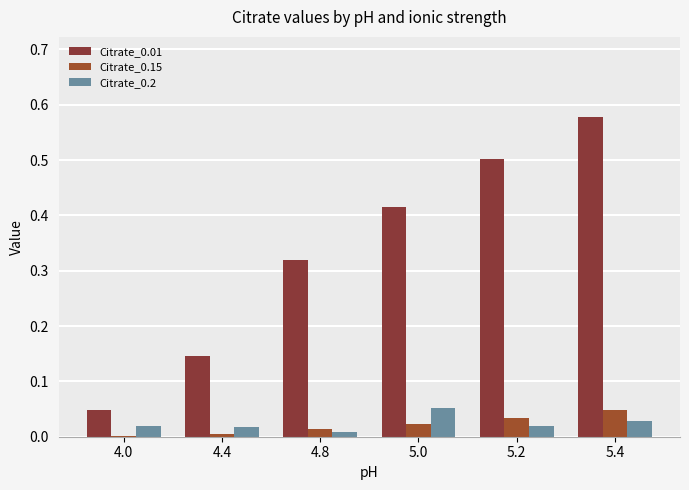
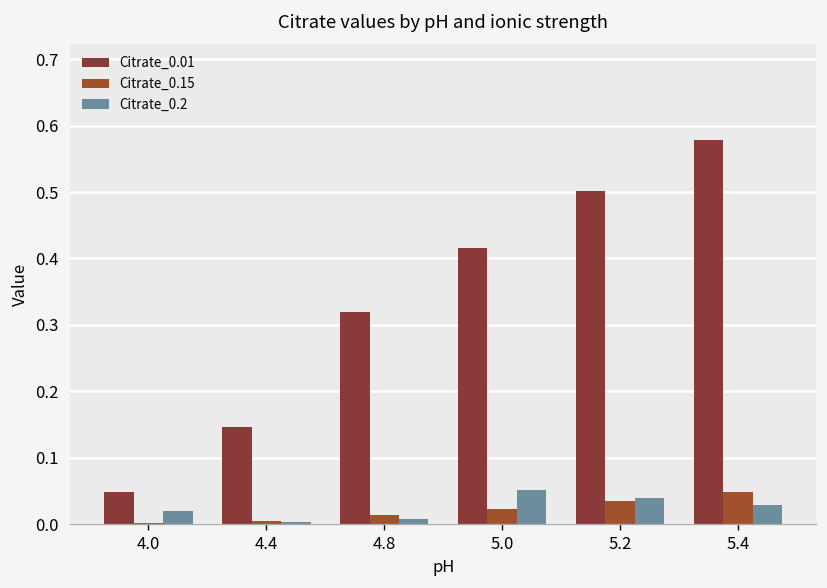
  {
    "Citrate_0.2": {
      "4.0": 0.02,
-     "4.4": 0.02,
+     "4.4": 0.00,
      "4.8": 0.01,
      "5.0": 0.05,
-     "5.2": 0.02,
+     "5.2": 0.04,
      "5.4": 0.03
    }
  }
